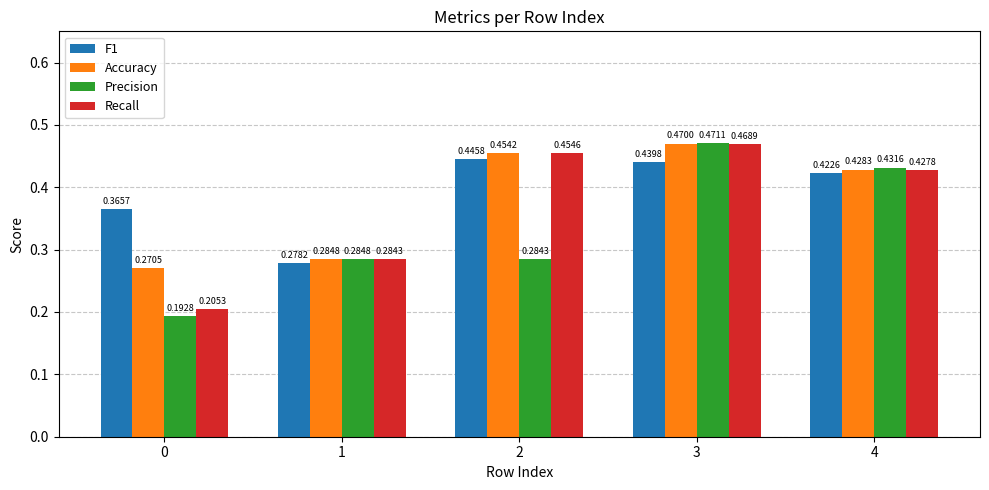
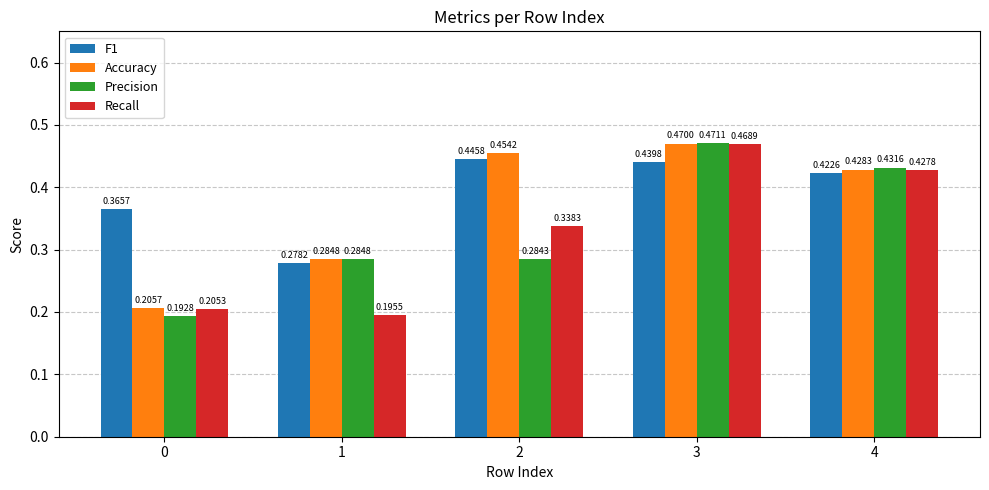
  {
    "F1": {
      "0": 0.3657,
      "1": 0.2782,
      "2": 0.4458,
      "3": 0.4398,
      "4": 0.4226
    },
    "Accuracy": {
-     "0": 0.2705,
+     "0": 0.2057,
      "1": 0.2848,
      "2": 0.4542,
      "3": 0.4700,
      "4": 0.4283
    },
    "Precision": {
      "0": 0.1928,
      "1": 0.2848,
      "2": 0.2843,
      "3": 0.4711,
      "4": 0.4316
    },
    "Recall": {
      "0": 0.2053,
-     "1": 0.2843,
-     "2": 0.4546,
+     "1": 0.1955,
+     "2": 0.3383,
      "3": 0.4689,
      "4": 0.4278
    }
  }
